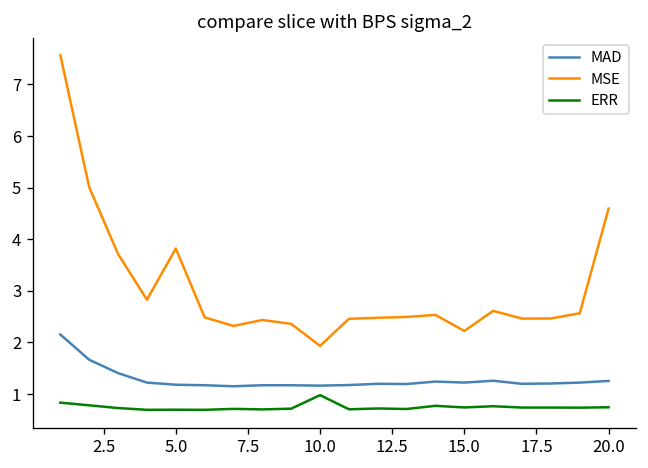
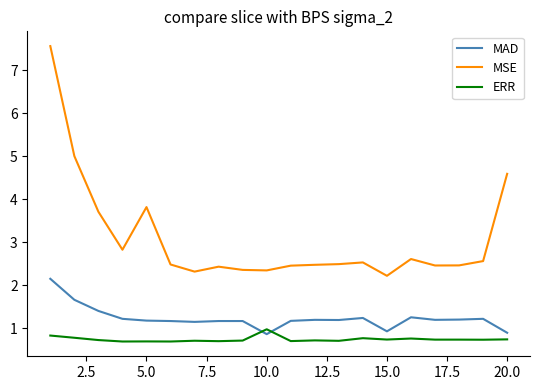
  {
    "MAD": {
      "5.0": 1.2,
-     "10.0": 1.2,
-     "15.0": 1.2,
-     "20.0": 1.3
+     "10.0": 0.9,
+     "15.0": 0.9,
+     "20.0": 0.9
    },
    "MSE": {
      "5.0": 3.8,
-     "10.0": 1.9,
+     "10.0": 2.3,
      "15.0": 2.2,
      "20.0": 4.6
    },
    "ERR": {
      "5.0": 0.7,
      "10.0": 1.0,
      "15.0": 0.7,
      "20.0": 0.7
    }
  }
